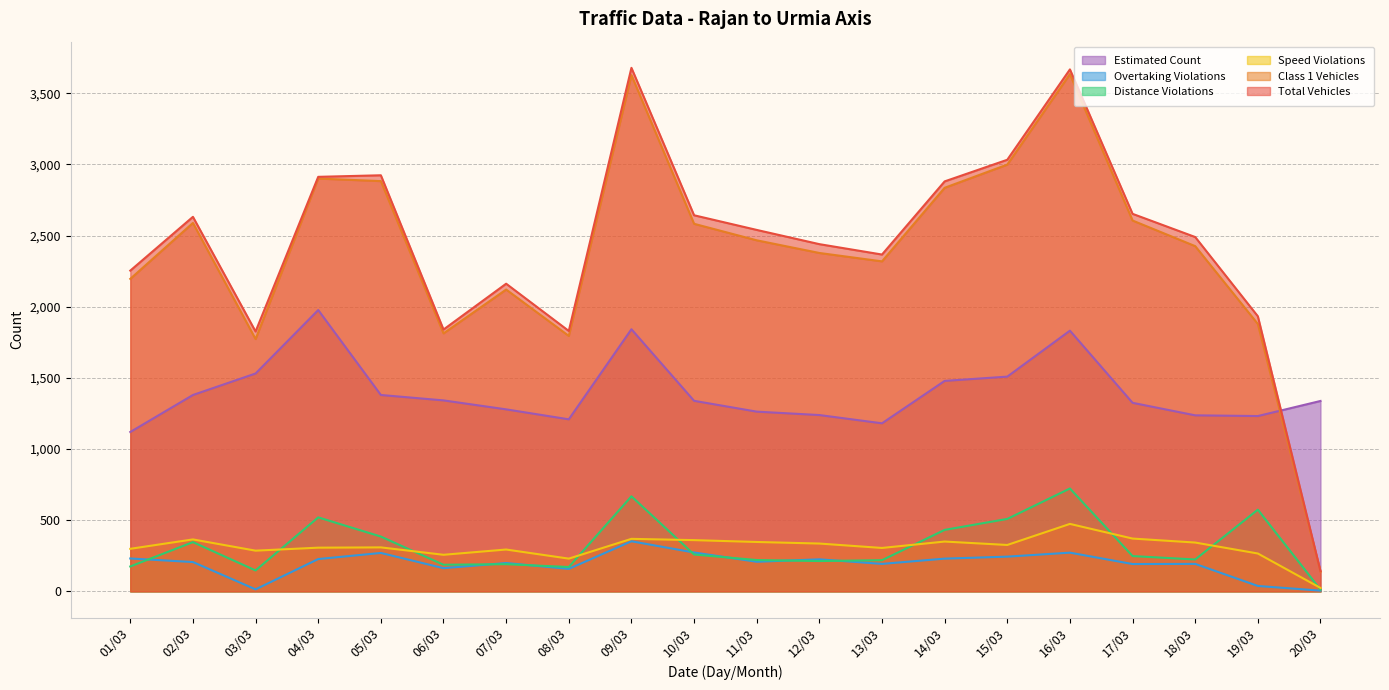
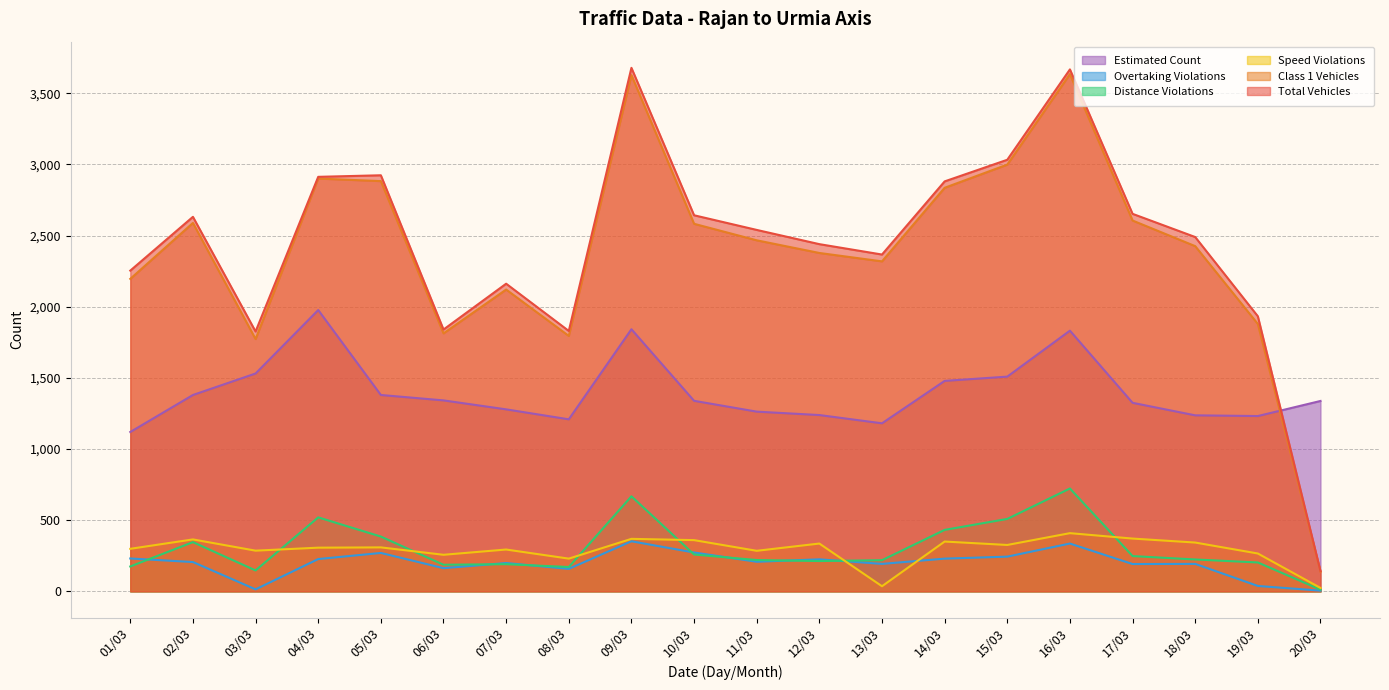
  {
    "Estimated Count": {
      "01/03": "1,120",
      "02/03": "1,380",
      "03/03": "1,530",
      "04/03": "1,980",
      "05/03": "1,380",
      "06/03": "1,340",
      "07/03": "1,280",
      "08/03": "1,210",
      "09/03": "1,840",
      "10/03": "1,340",
      "11/03": "1,260",
      "12/03": "1,240",
      "13/03": "1,180",
      "14/03": "1,480",
      "15/03": "1,510",
      "16/03": "1,830",
      "17/03": "1,330",
      "18/03": "1,240",
      "19/03": "1,230",
      "20/03": "1,340"
    },
    "Overtaking Violations": {
      "01/03": "230",
      "02/03": "210",
      "03/03": "10",
      "04/03": "230",
      "05/03": "270",
      "06/03": "160",
      "13/03": "190",
      "14/03": "230",
      "15/03": "240",
-     "16/03": "270",
+     "16/03": "340",
      "17/03": "190",
      "18/03": "190",
      "19/03": "40"
    },
    "Distance Violations": {
      "01/03": "180",
      "02/03": "350",
      "03/03": "150",
      "04/03": "520",
      "05/03": "390",
      "06/03": "190",
      "09/03": "670",
      "13/03": "220",
      "14/03": "430",
      "15/03": "510",
      "16/03": "720",
      "17/03": "250",
      "18/03": "220",
-     "19/03": "570"
+     "19/03": "200"
    },
    "Speed Violations": {
      "01/03": "300",
      "02/03": "370",
      "03/03": "290",
      "04/03": "310",
      "05/03": "310",
      "06/03": "260",
      "07/03": "290",
      "08/03": "230",
      "10/03": "360",
-     "11/03": "350",
+     "11/03": "290",
      "12/03": "340",
-     "13/03": "310",
+     "13/03": "40",
      "14/03": "350",
      "15/03": "330",
-     "16/03": "470",
+     "16/03": "410",
      "17/03": "370",
      "18/03": "340",
      "19/03": "270"
    }
  }
